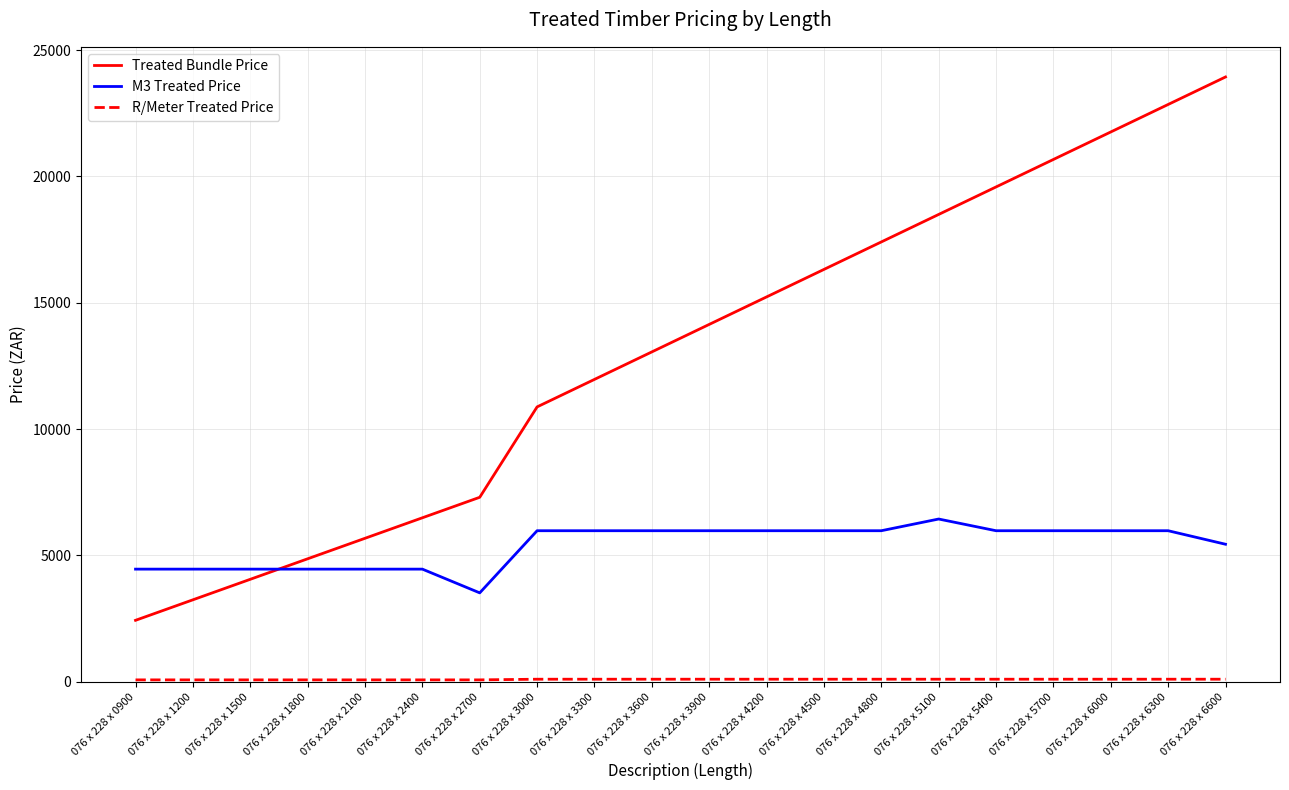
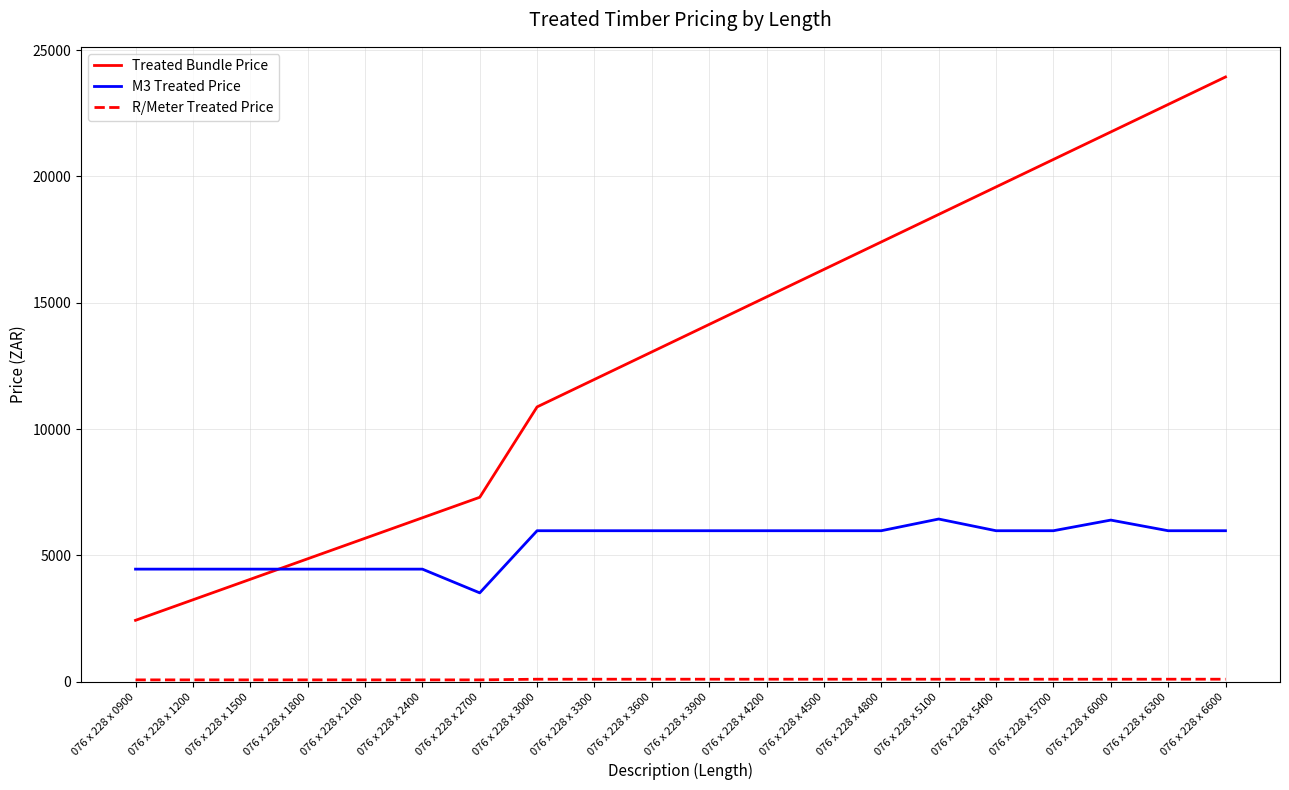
  {
    "M3 Treated Price": {
      "076 x 228 x 0900": 4500,
      "076 x 228 x 1200": 4500,
      "076 x 228 x 1500": 4500,
      "076 x 228 x 1800": 4500,
      "076 x 228 x 2100": 4500,
      "076 x 228 x 2400": 4500,
      "076 x 228 x 2700": 3500,
      "076 x 228 x 3000": 6000,
      "076 x 228 x 3300": 6000,
      "076 x 228 x 3600": 6000,
      "076 x 228 x 3900": 6000,
      "076 x 228 x 4200": 6000,
      "076 x 228 x 4500": 6000,
      "076 x 228 x 4800": 6000,
      "076 x 228 x 5100": 6400,
      "076 x 228 x 5400": 6000,
      "076 x 228 x 5700": 6000,
-     "076 x 228 x 6000": 6000,
+     "076 x 228 x 6000": 6400,
      "076 x 228 x 6300": 6000,
-     "076 x 228 x 6600": 5400
+     "076 x 228 x 6600": 6000
    }
  }
